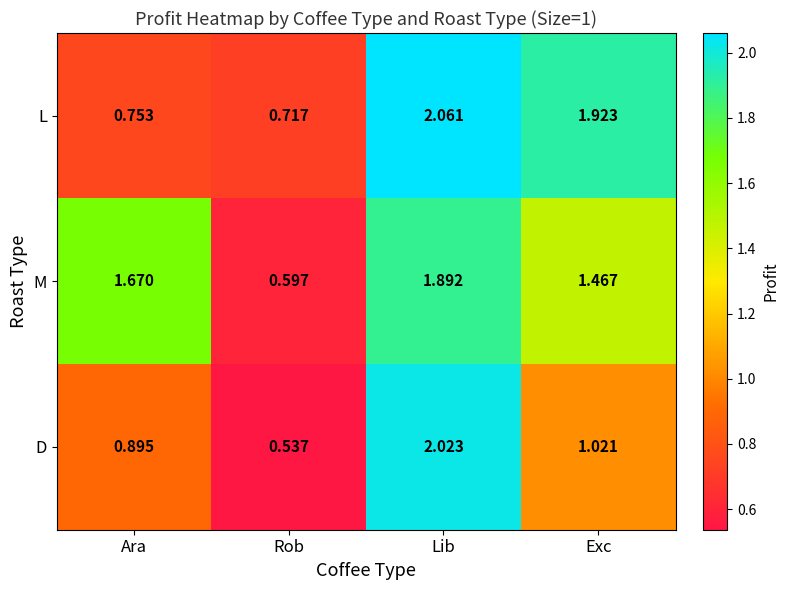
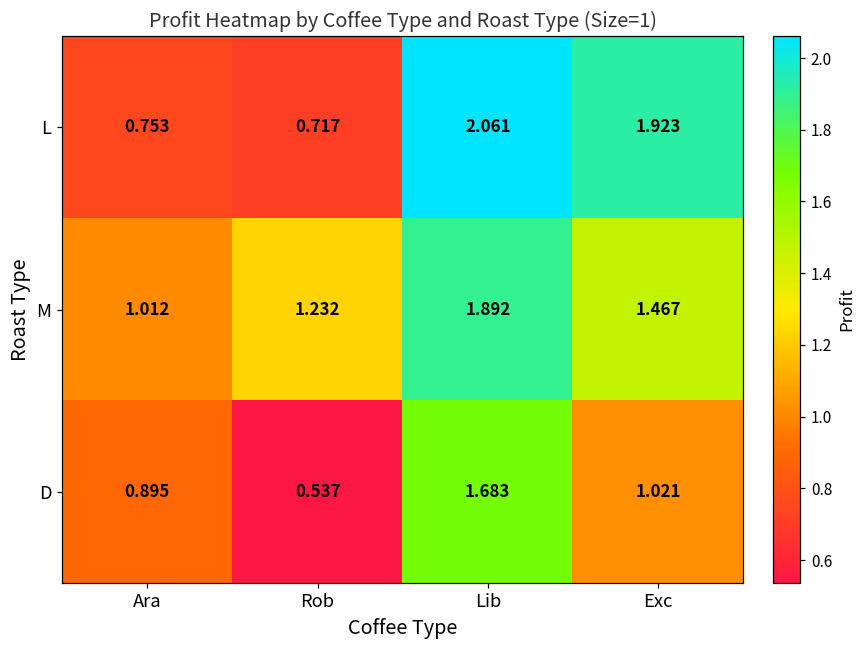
  {
    "L": {
      "Ara": 0.753,
      "Rob": 0.717,
      "Lib": 2.061,
      "Exc": 1.923
    },
    "M": {
-     "Ara": 1.670,
-     "Rob": 0.597,
+     "Ara": 1.012,
+     "Rob": 1.232,
      "Lib": 1.892,
      "Exc": 1.467
    },
    "D": {
      "Ara": 0.895,
      "Rob": 0.537,
-     "Lib": 2.023,
+     "Lib": 1.683,
      "Exc": 1.021
    }
  }
